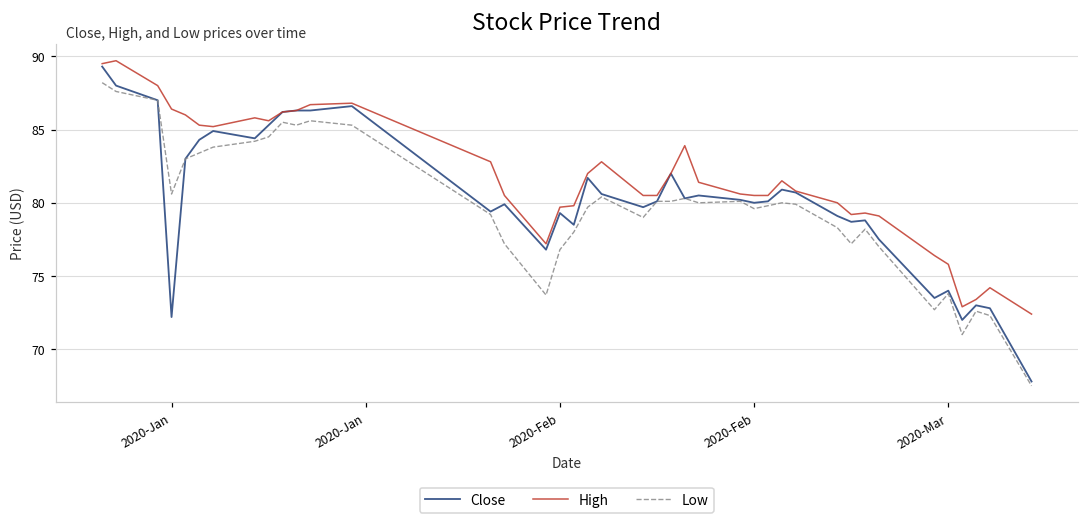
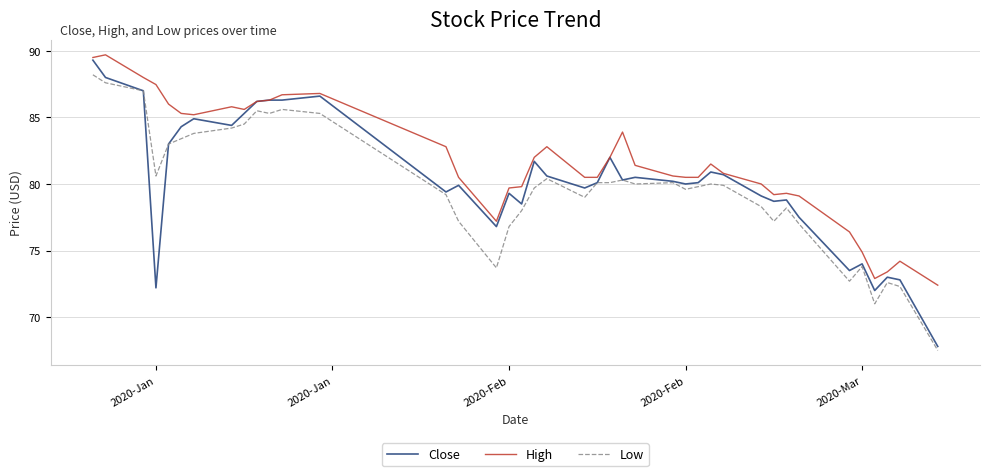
  {
    "Close": {
      "2020-Jan": 72.2,
      "2020-Mar": 74.0
    },
    "High": {
-     "2020-Jan": 86.4,
-     "2020-Mar": 75.8
+     "2020-Jan": 87.5,
+     "2020-Mar": 74.9
    },
    "Low": {
      "2020-Jan": 80.6,
      "2020-Mar": 73.8
    }
  }
